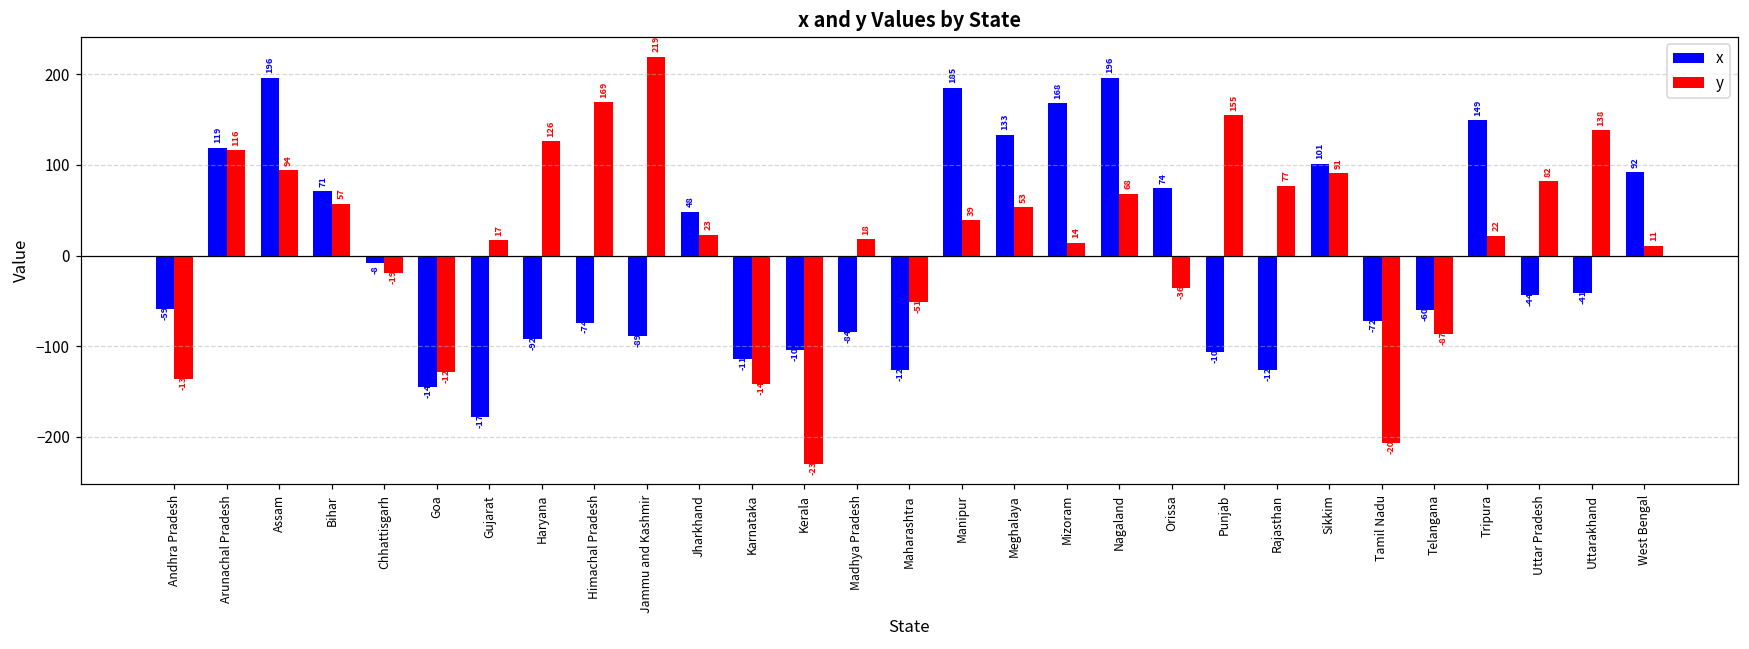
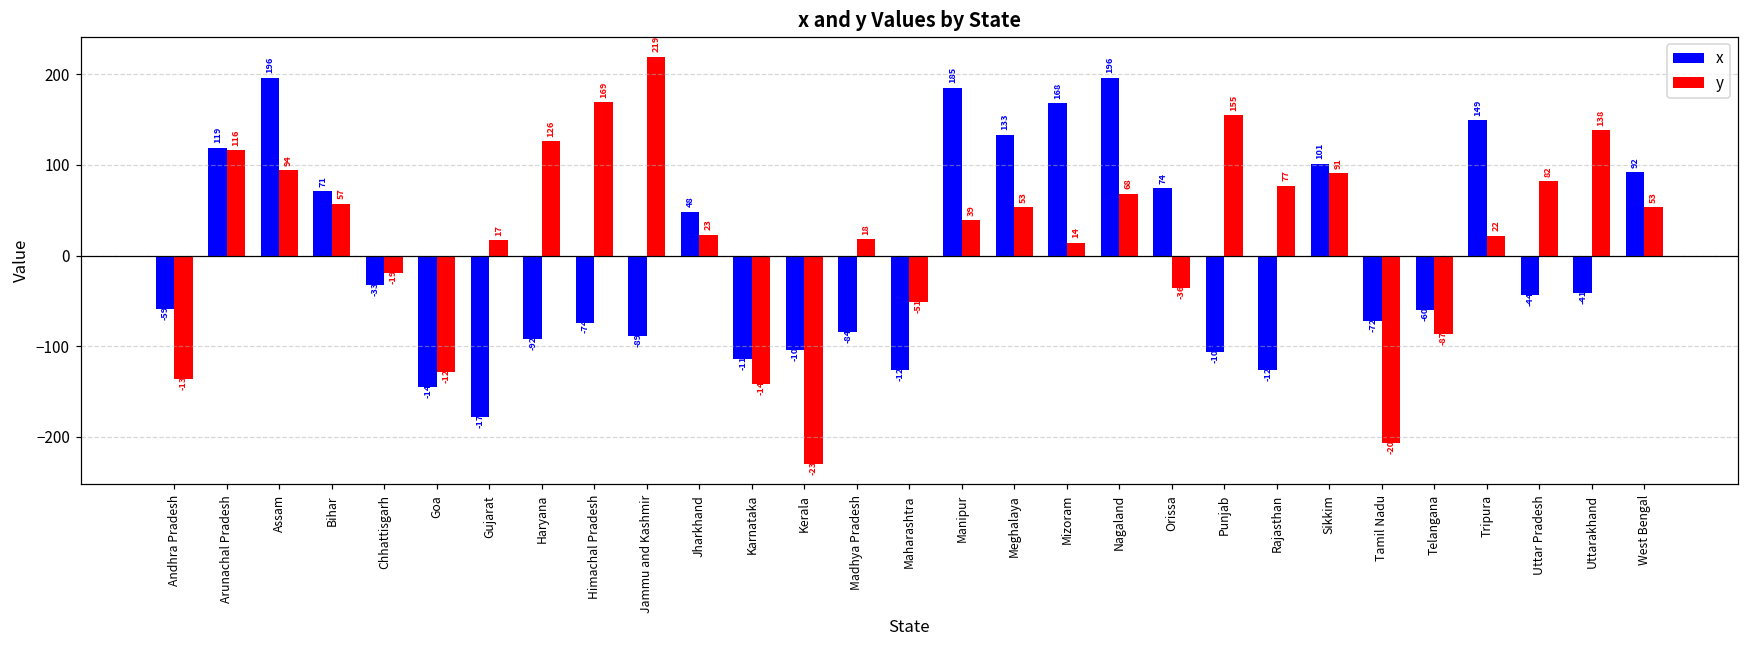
  {
    "x": {
      "Andhra Pradesh": -59,
      "Arunachal Pradesh": 119,
      "Assam": 196,
      "Bihar": 71,
-     "Chhattisgarh": -8,
+     "Chhattisgarh": -33,
      "Gujarat": -178,
      "Haryana": -92,
      "Himachal Pradesh": -74,
      "Jammu and Kashmir": -89,
      "Jharkhand": 48,
      "Karnataka": -114,
      "Kerala": -104,
      "Madhya Pradesh": -84,
      "Maharashtra": -126,
      "Manipur": 185,
      "Meghalaya": 133,
      "Mizoram": 168,
      "Nagaland": 196,
      "Orissa": 74,
      "Punjab": -106,
      "Rajasthan": -126,
      "Sikkim": 101,
      "Tamil Nadu": -72,
      "Telangana": -60,
      "Tripura": 149,
      "Uttar Pradesh": -44,
      "Uttarakhand": -41,
      "West Bengal": 92
    },
    "y": {
      "Andhra Pradesh": -136,
      "Arunachal Pradesh": 116,
      "Assam": 94,
      "Bihar": 57,
      "Chhattisgarh": -19,
      "Gujarat": 17,
      "Haryana": 126,
      "Himachal Pradesh": 169,
      "Jammu and Kashmir": 219,
      "Jharkhand": 23,
      "Karnataka": -142,
      "Madhya Pradesh": 18,
      "Maharashtra": -51,
      "Manipur": 39,
      "Meghalaya": 53,
      "Mizoram": 14,
      "Nagaland": 68,
      "Orissa": -36,
      "Punjab": 155,
      "Rajasthan": 77,
      "Sikkim": 91,
      "Tamil Nadu": -207,
      "Telangana": -87,
      "Tripura": 22,
      "Uttar Pradesh": 82,
      "Uttarakhand": 138,
-     "West Bengal": 11
+     "West Bengal": 53
    }
  }
